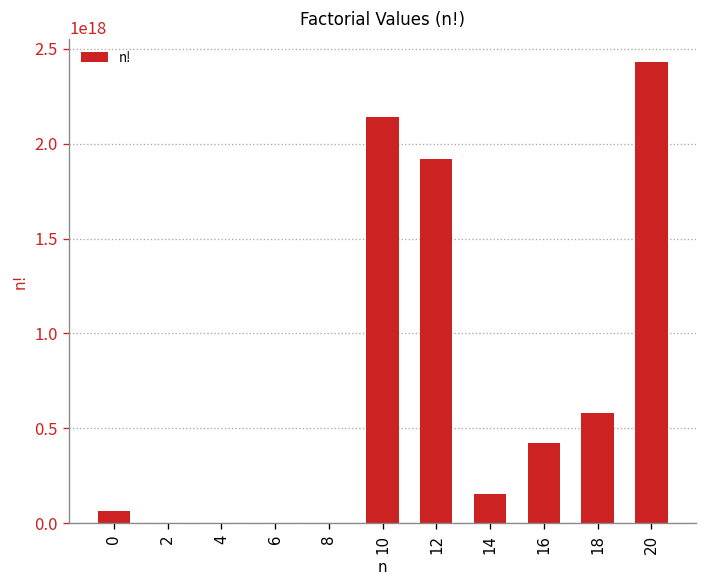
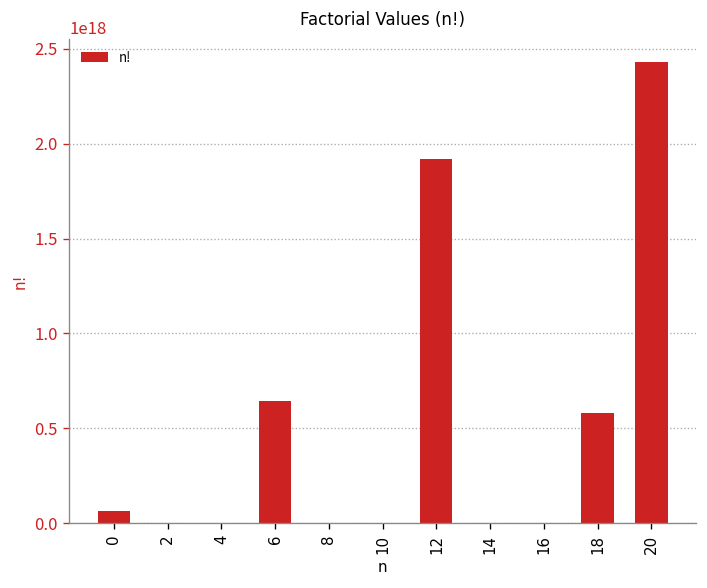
  {
    "0": 60000000000000000,
-   "6": 0,
-   "10": 2140000000000000000,
+   "6": 640000000000000000,
+   "10": 0,
    "12": 1920000000000000000,
-   "14": 150000000000000000,
-   "16": 420000000000000000,
+   "14": 0,
+   "16": 0,
    "18": 580000000000000000,
    "20": 2430000000000000000
  }
